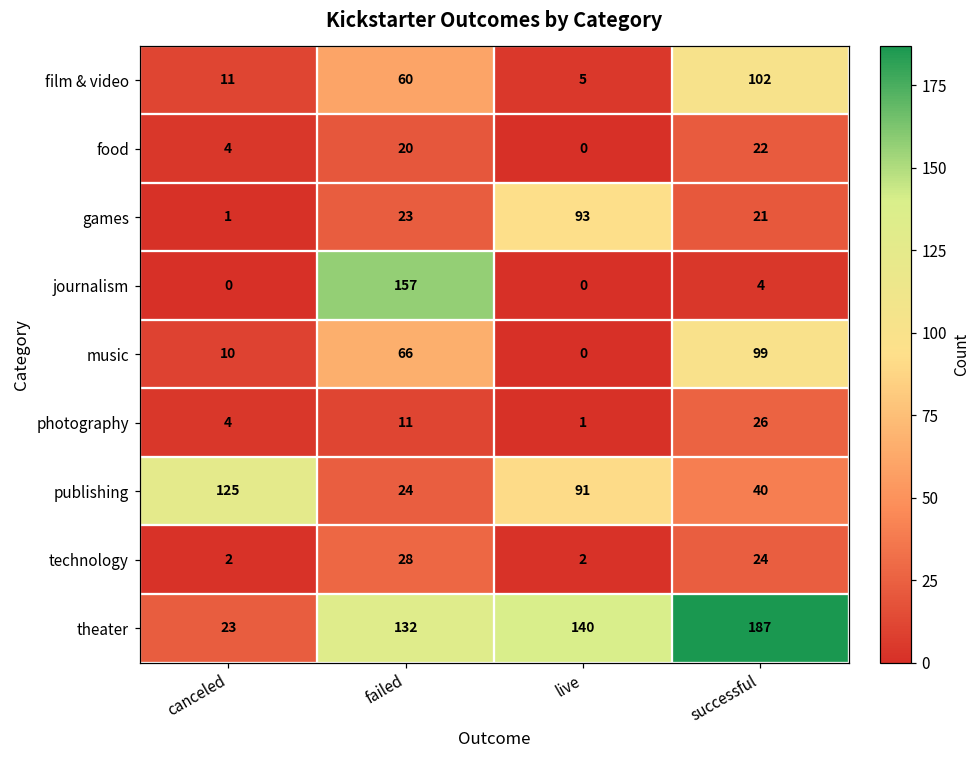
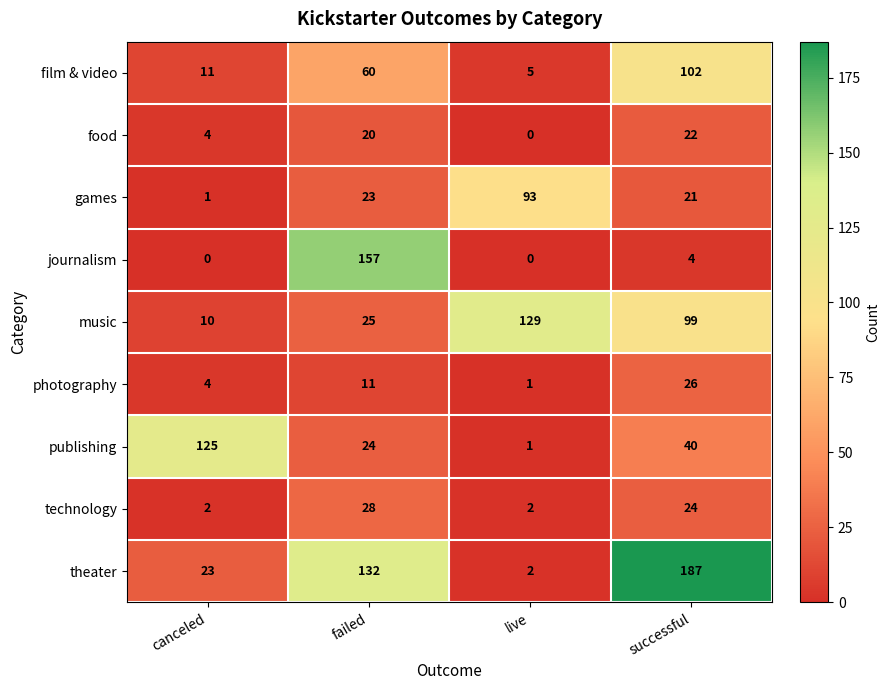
  {
    "film & video": {
      "canceled": 11,
      "failed": 60,
      "live": 5,
      "successful": 102
    },
    "food": {
      "canceled": 4,
      "failed": 20,
      "live": 0,
      "successful": 22
    },
    "games": {
      "canceled": 1,
      "failed": 23,
      "live": 93,
      "successful": 21
    },
    "journalism": {
      "canceled": 0,
      "failed": 157,
      "live": 0,
      "successful": 4
    },
    "music": {
      "canceled": 10,
-     "failed": 66,
-     "live": 0,
+     "failed": 25,
+     "live": 129,
      "successful": 99
    },
    "photography": {
      "canceled": 4,
      "failed": 11,
      "live": 1,
      "successful": 26
    },
    "publishing": {
      "canceled": 125,
      "failed": 24,
-     "live": 91,
+     "live": 1,
      "successful": 40
    },
    "technology": {
      "canceled": 2,
      "failed": 28,
      "live": 2,
      "successful": 24
    },
    "theater": {
      "canceled": 23,
      "failed": 132,
-     "live": 140,
+     "live": 2,
      "successful": 187
    }
  }
